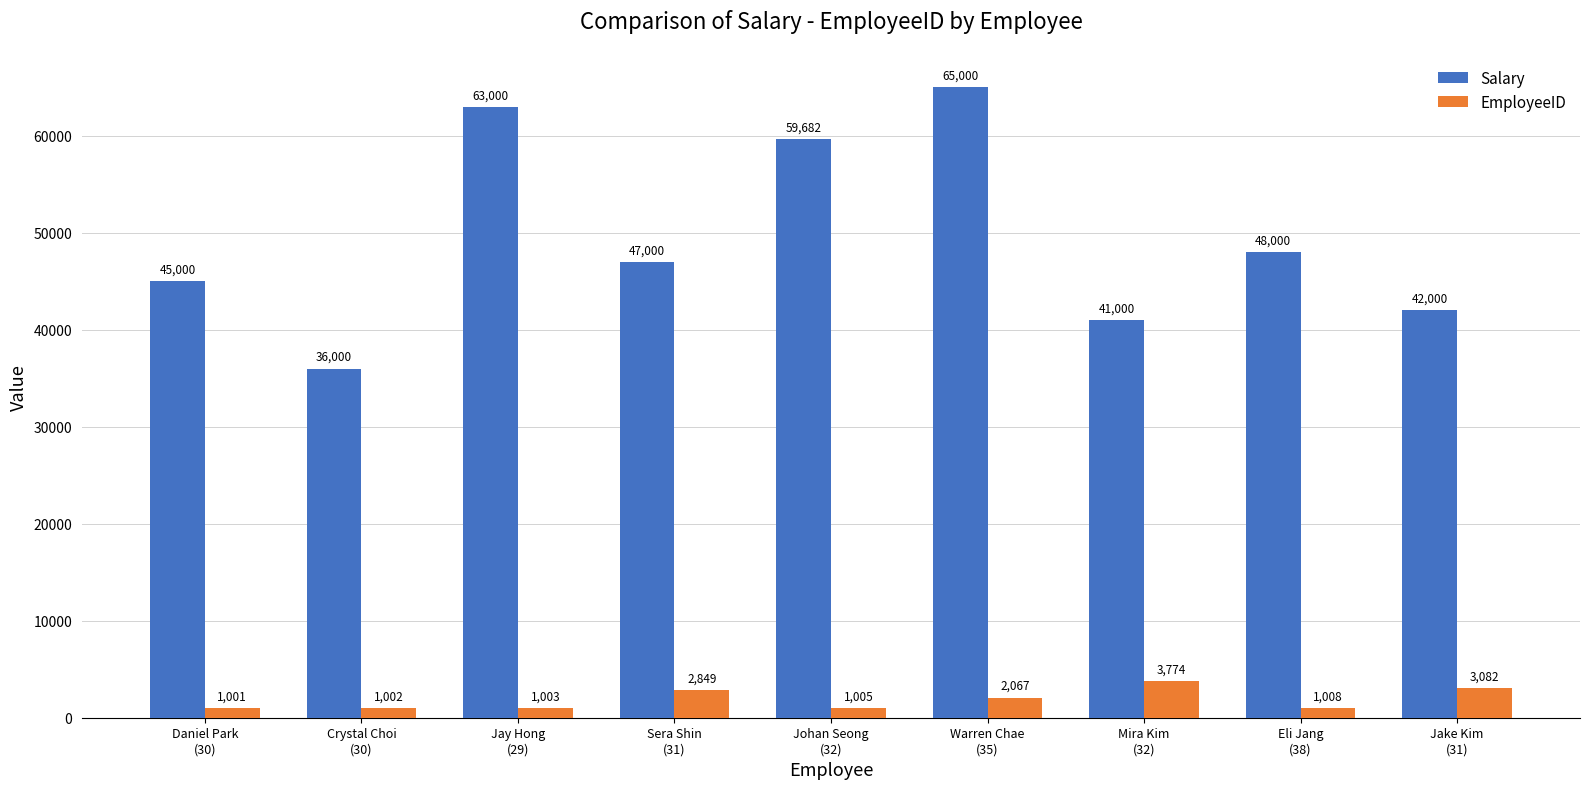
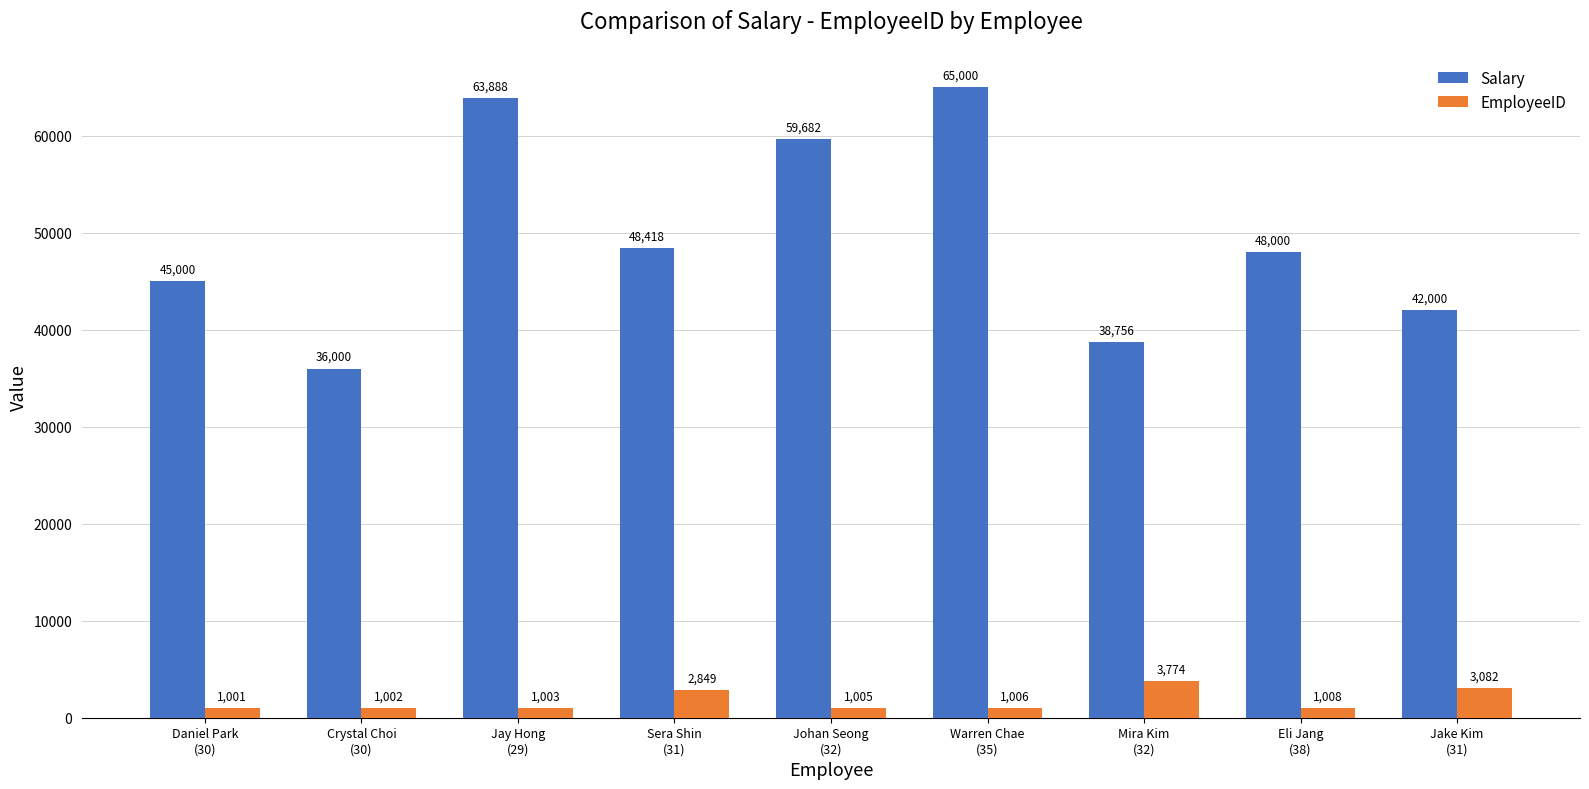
  {
    "Salary": {
      "Daniel Park (30)": "45,000",
      "Crystal Choi (30)": "36,000",
-     "Jay Hong (29)": "63,000",
-     "Sera Shin (31)": "47,000",
+     "Jay Hong (29)": "63,888",
+     "Sera Shin (31)": "48,418",
      "Johan Seong (32)": "59,682",
      "Warren Chae (35)": "65,000",
-     "Mira Kim (32)": "41,000",
+     "Mira Kim (32)": "38,756",
      "Eli Jang (38)": "48,000",
      "Jake Kim (31)": "42,000"
    },
    "EmployeeID": {
      "Daniel Park (30)": "1,001",
      "Crystal Choi (30)": "1,002",
      "Jay Hong (29)": "1,003",
      "Sera Shin (31)": "2,849",
      "Johan Seong (32)": "1,005",
-     "Warren Chae (35)": "2,067",
+     "Warren Chae (35)": "1,006",
      "Mira Kim (32)": "3,774",
      "Eli Jang (38)": "1,008",
      "Jake Kim (31)": "3,082"
    }
  }
